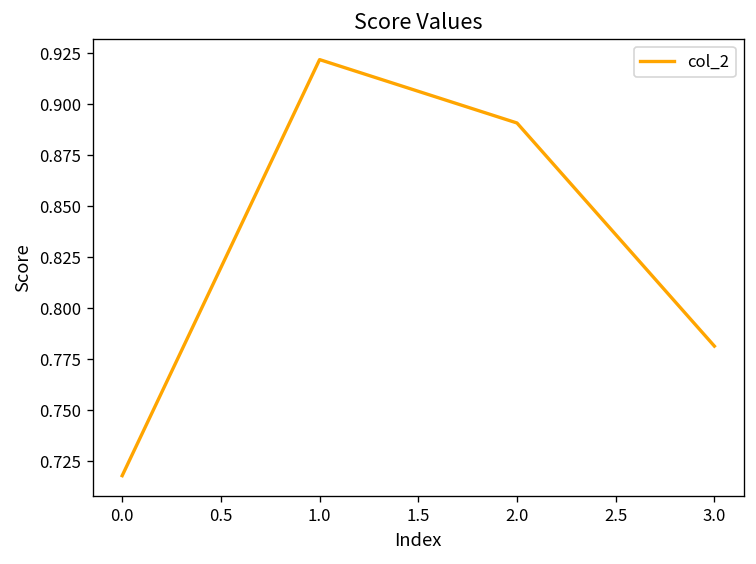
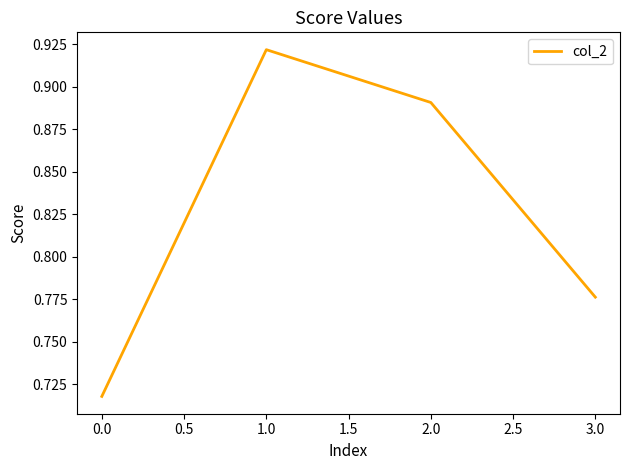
  {
    "0.0": 0.718,
    "1.0": 0.922,
    "2.0": 0.891,
-   "3.0": 0.781
+   "3.0": 0.776
  }
